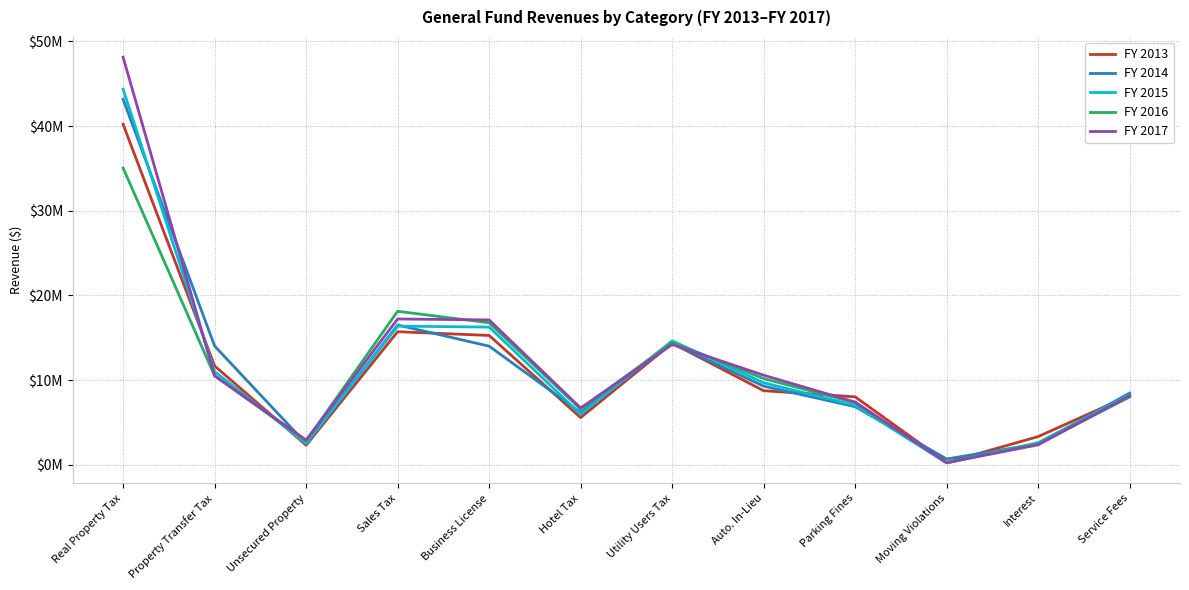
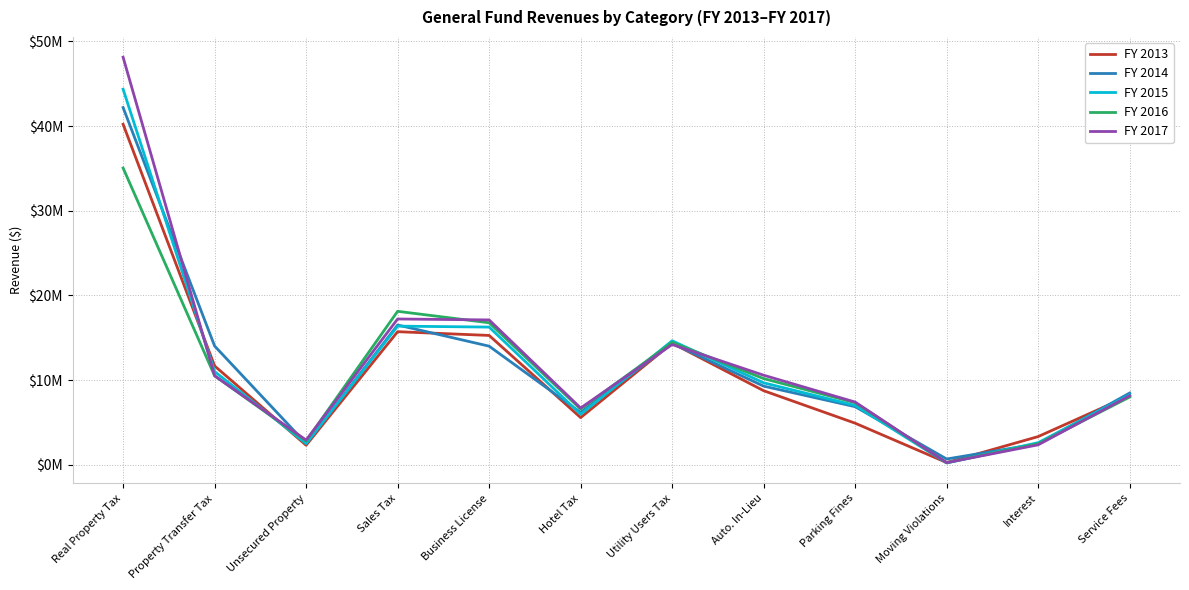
  {
    "FY 2013": {
      "Real Property Tax": "$40000000",
      "Property Transfer Tax": "$12000000",
      "Sales Tax": "$16000000",
      "Business License": "$15000000",
      "Hotel Tax": "$6000000",
      "Auto. In-Lieu": "$9000000",
-     "Parking Fines": "$8000000",
+     "Parking Fines": "$5000000",
      "Interest": "$3000000"
    },
    "FY 2014": {
-     "Real Property Tax": "$43000000",
+     "Real Property Tax": "$42000000",
      "Property Transfer Tax": "$14000000",
      "Business License": "$14000000",
      "Auto. In-Lieu": "$9000000",
      "Moving Violations": "$1000000"
    },
    "FY 2015": {
      "Real Property Tax": "$44000000",
      "Property Transfer Tax": "$11000000",
      "Business License": "$16000000",
      "Auto. In-Lieu": "$10000000"
    },
    "FY 2016": {
      "Real Property Tax": "$35000000",
      "Sales Tax": "$18000000",
      "Business License": "$17000000",
      "Auto. In-Lieu": "$10000000"
    },
    "FY 2017": {
      "Real Property Tax": "$48000000",
      "Sales Tax": "$17000000",
      "Business License": "$17000000",
      "Auto. In-Lieu": "$11000000"
    }
  }
